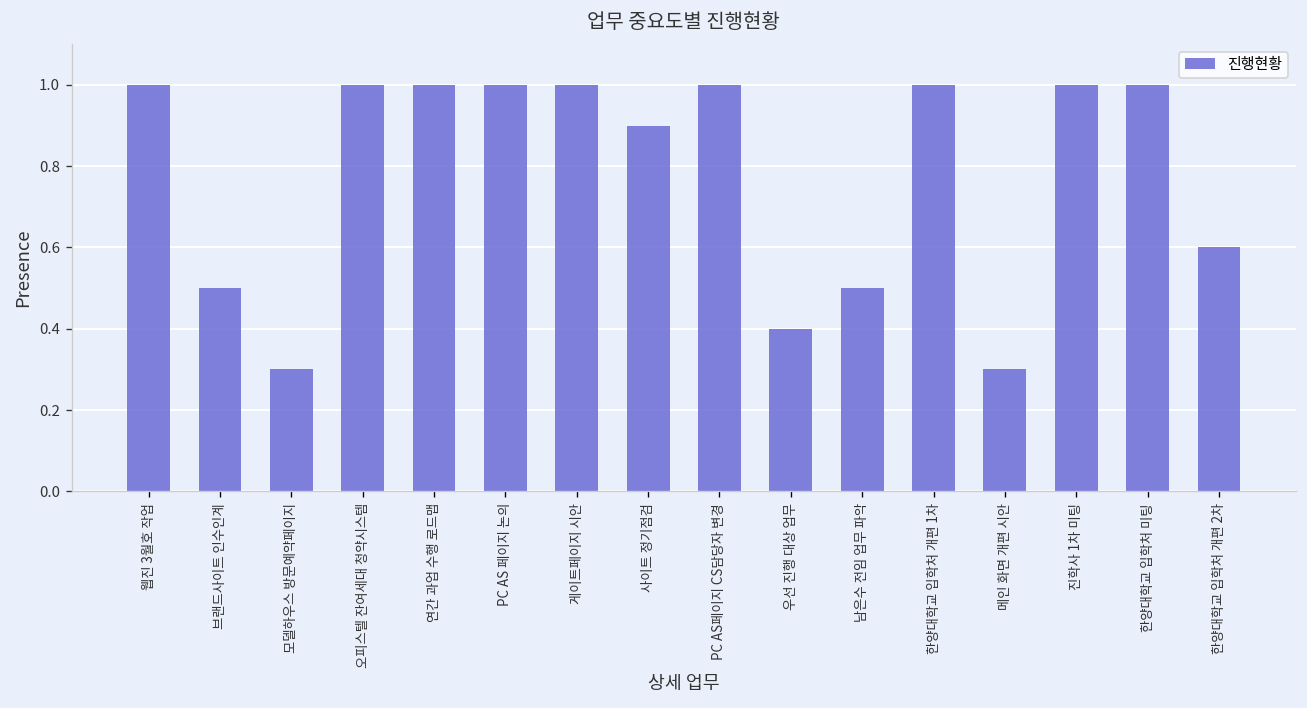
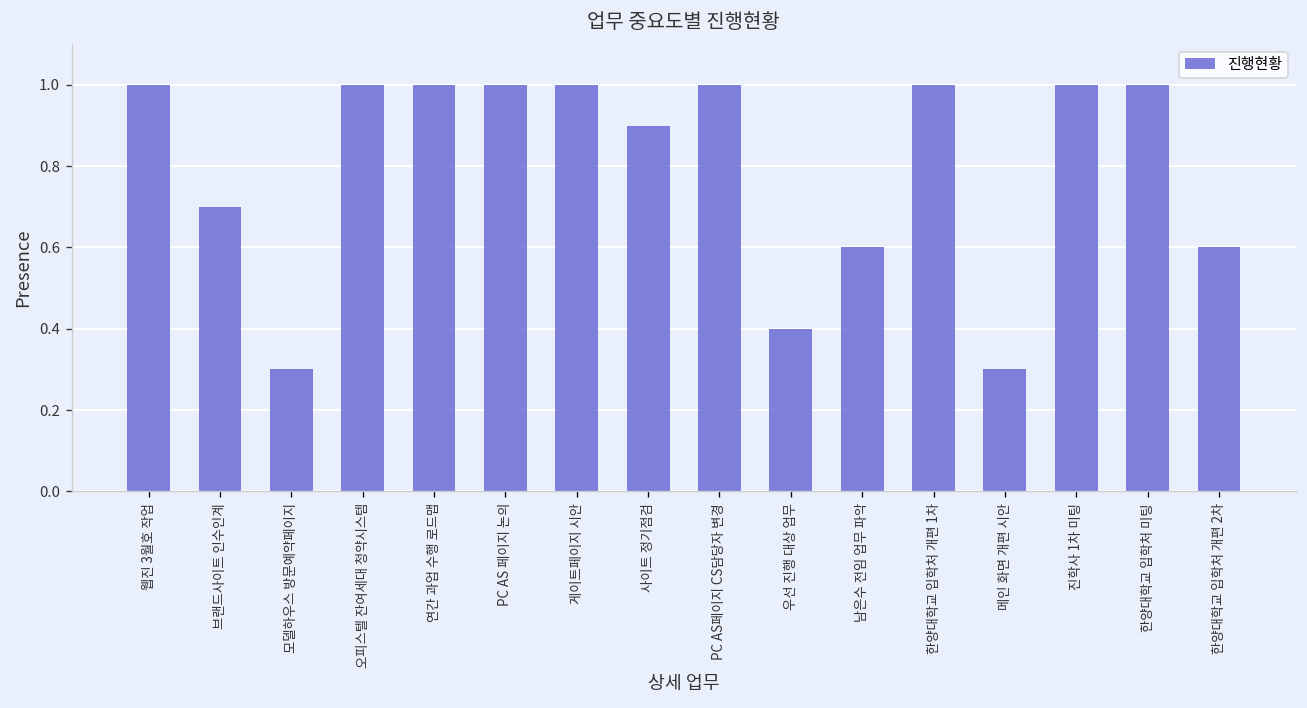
  {
    "웹진 3월호 작업": 1.0,
-   "브랜드사이트 인수인계": 0.5,
+   "브랜드사이트 인수인계": 0.7,
    "모델하우스 방문예약페이지": 0.3,
    "오피스텔 잔여세대 청약시스템": 1.0,
    "연간 과업 수행 로드맵": 1.0,
    "PC AS 페이지 논의": 1.0,
    "게이트페이지 시안": 1.0,
    "사이트 정기점검": 0.9,
    "PC AS페이지 CS담당자 변경": 1.0,
    "우선 진행 대상 업무": 0.4,
-   "남은수 전임 업무 파악": 0.5,
+   "남은수 전임 업무 파악": 0.6,
    "한양대학교 입학처 개편 1차": 1.0,
    "메인 화면 개편 시안": 0.3,
    "진학사 1차 미팅": 1.0,
    "한양대학교 입학처 미팅": 1.0,
    "한양대학교 입학처 개편 2차": 0.6
  }
